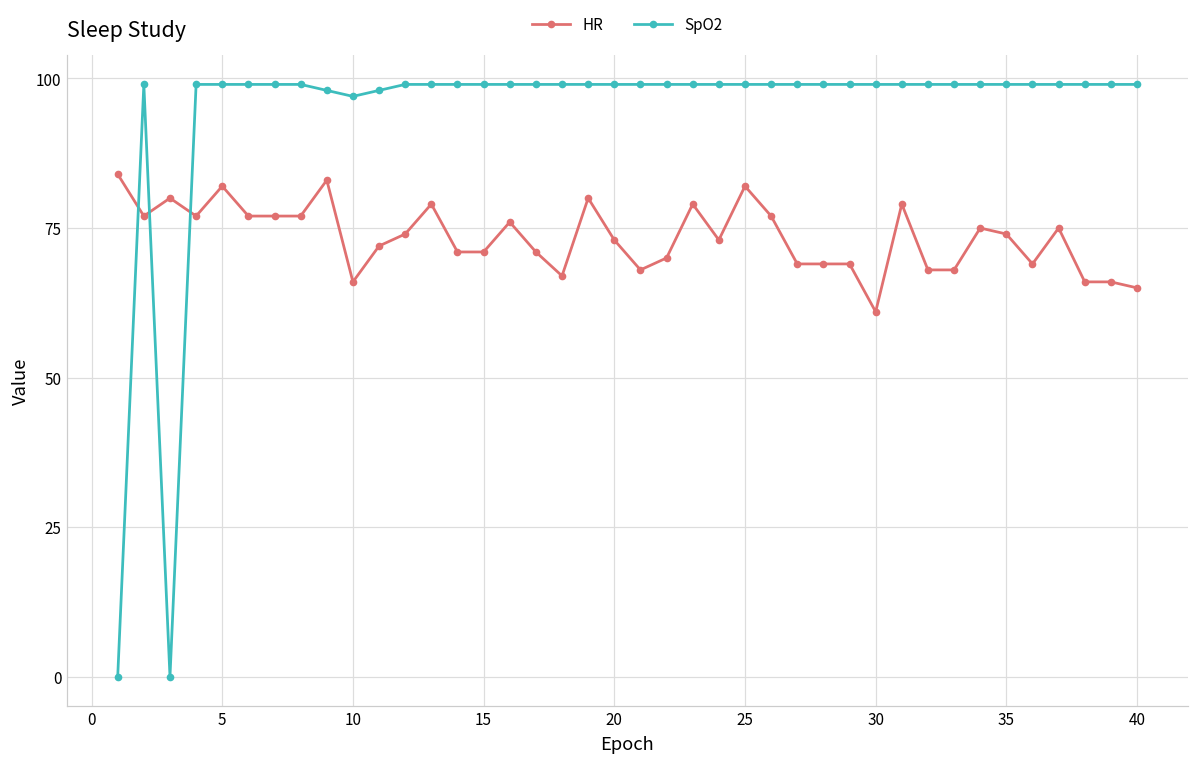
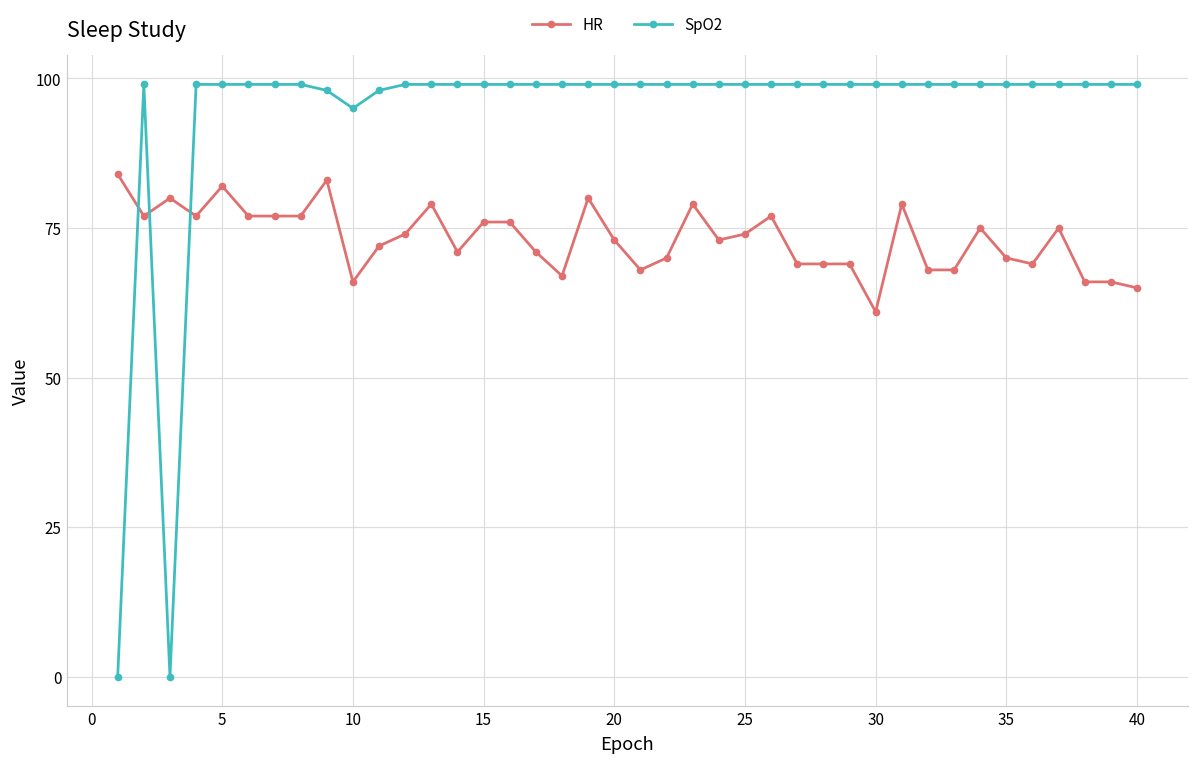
  {
    "HR": {
      "5": 82,
      "10": 66,
-     "15": 71,
+     "15": 76,
      "20": 73,
-     "25": 82,
+     "25": 74,
      "30": 61,
-     "35": 74,
+     "35": 70,
      "40": 65
    },
    "SpO2": {
      "5": 99,
-     "10": 97,
+     "10": 95,
      "15": 99,
      "20": 99,
      "25": 99,
      "30": 99,
      "35": 99,
      "40": 99
    }
  }
